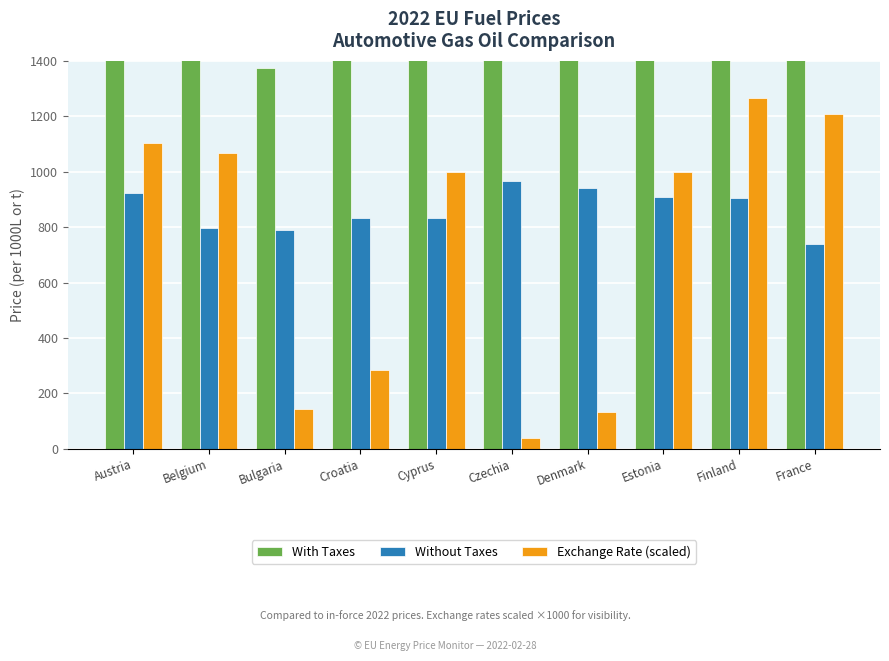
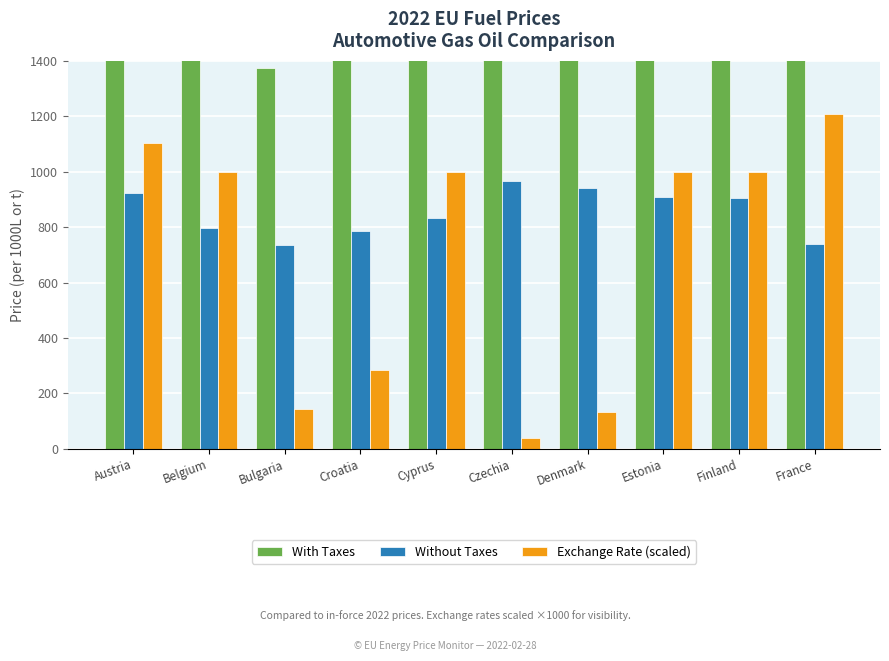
  {
    "With Taxes": {
      "Bulgaria": 1380
    },
    "Without Taxes": {
      "Austria": 920,
      "Belgium": 800,
-     "Bulgaria": 790,
-     "Croatia": 830,
+     "Bulgaria": 740,
+     "Croatia": 790,
      "Cyprus": 830,
      "Czechia": 970,
      "Denmark": 940,
      "Estonia": 910,
      "Finland": 910,
      "France": 740
    },
    "Exchange Rate (scaled)": {
      "Austria": 1100,
-     "Belgium": 1070,
+     "Belgium": 1000,
      "Bulgaria": 140,
      "Croatia": 280,
      "Cyprus": 1000,
      "Czechia": 40,
      "Denmark": 130,
      "Estonia": 1000,
-     "Finland": 1270,
+     "Finland": 1000,
      "France": 1210
    }
  }
